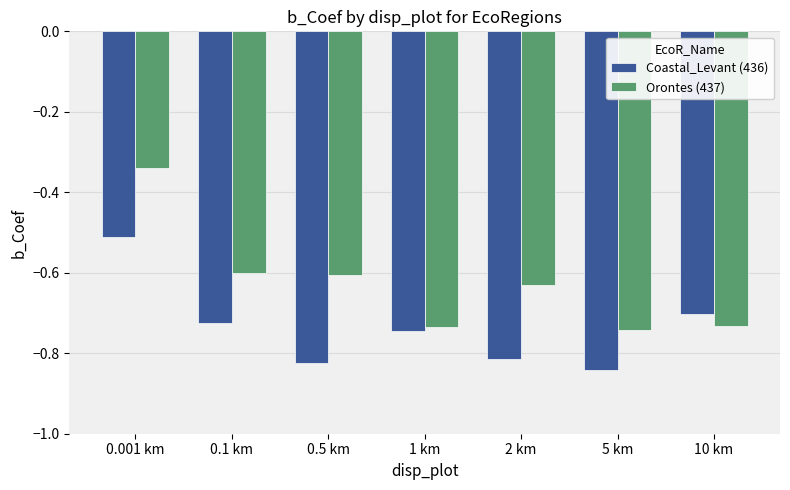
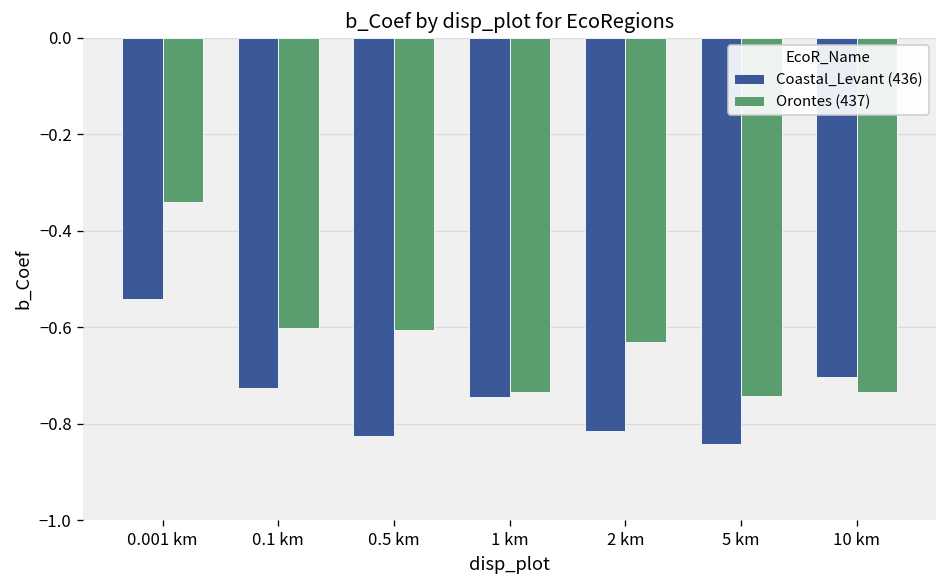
  {
    "Coastal_Levant (436)": {
-     "0.001 km": -0.51,
+     "0.001 km": -0.54,
      "0.1 km": -0.72,
      "0.5 km": -0.82,
      "1 km": -0.74,
      "2 km": -0.82,
      "5 km": -0.84,
      "10 km": -0.70
    },
    "Orontes (437)": {
      "0.001 km": -0.34,
      "0.1 km": -0.60,
      "0.5 km": -0.61,
      "1 km": -0.73,
      "2 km": -0.63,
      "5 km": -0.74,
      "10 km": -0.73
    }
  }
